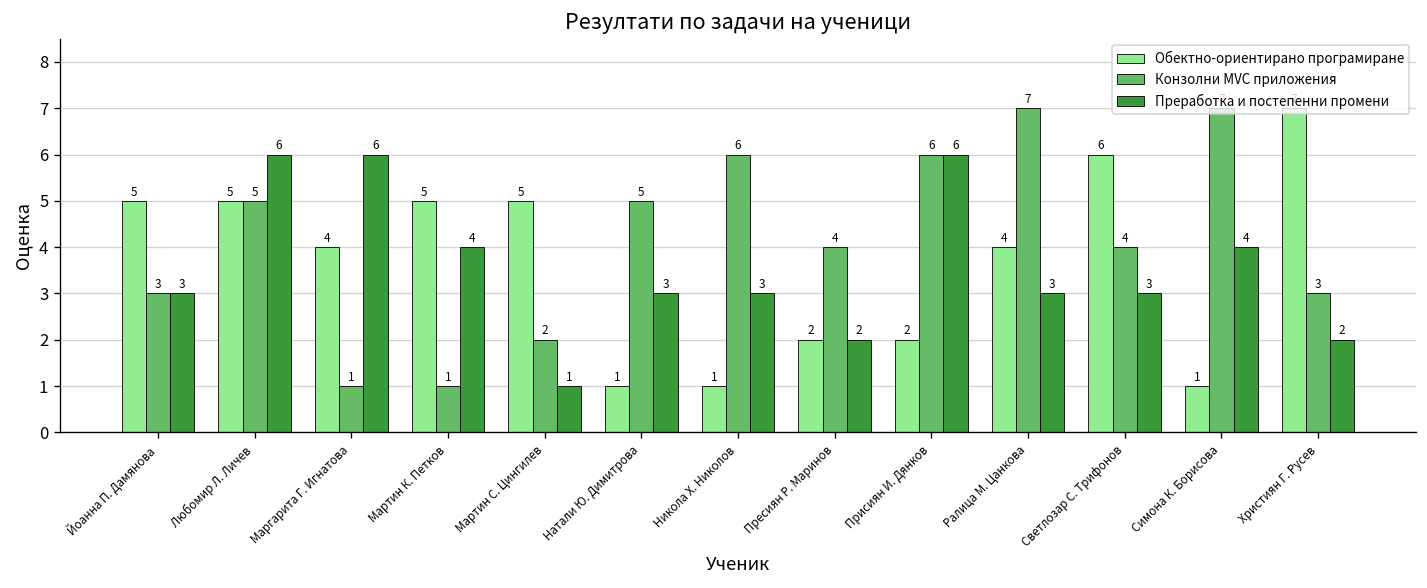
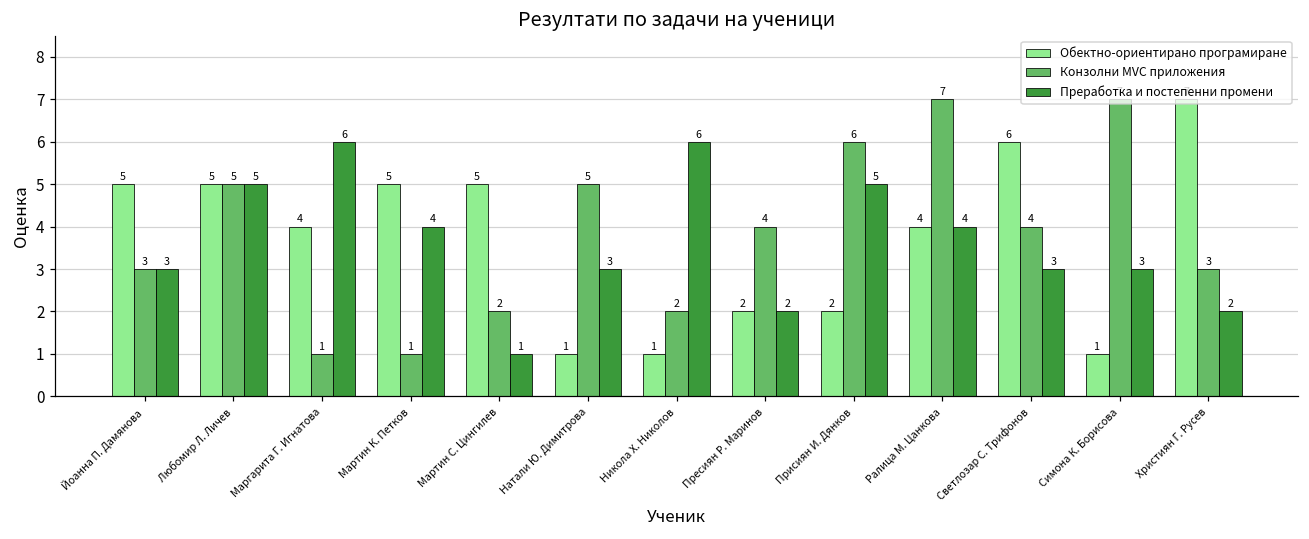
  {
    "Обектно-ориентирано програмиране": {
      "Йоанна П. Дамянова": 5,
      "Любомир Л. Личев": 5,
      "Маргарита Г. Игнатова": 4,
      "Мартин К. Петков": 5,
      "Мартин С. Цингилев": 5,
      "Натали Ю. Димитрова": 1,
      "Никола Х. Николов": 1,
      "Пресиян Р. Маринов": 2,
      "Присиян И. Дянков": 2,
      "Ралица М. Цанкова": 4,
      "Светлозар С. Трифонов": 6,
      "Симона К. Борисова": 1
    },
    "Конзолни MVC приложения": {
      "Йоанна П. Дамянова": 3,
      "Любомир Л. Личев": 5,
      "Маргарита Г. Игнатова": 1,
      "Мартин К. Петков": 1,
      "Мартин С. Цингилев": 2,
      "Натали Ю. Димитрова": 5,
-     "Никола Х. Николов": 6,
+     "Никола Х. Николов": 2,
      "Пресиян Р. Маринов": 4,
      "Присиян И. Дянков": 6,
      "Ралица М. Цанкова": 7,
      "Светлозар С. Трифонов": 4,
      "Християн Г. Русев": 3
    },
    "Преработка и постепенни промени": {
      "Йоанна П. Дамянова": 3,
-     "Любомир Л. Личев": 6,
+     "Любомир Л. Личев": 5,
      "Маргарита Г. Игнатова": 6,
      "Мартин К. Петков": 4,
      "Мартин С. Цингилев": 1,
      "Натали Ю. Димитрова": 3,
-     "Никола Х. Николов": 3,
+     "Никола Х. Николов": 6,
      "Пресиян Р. Маринов": 2,
-     "Присиян И. Дянков": 6,
-     "Ралица М. Цанкова": 3,
+     "Присиян И. Дянков": 5,
+     "Ралица М. Цанкова": 4,
      "Светлозар С. Трифонов": 3,
-     "Симона К. Борисова": 4,
+     "Симона К. Борисова": 3,
      "Християн Г. Русев": 2
    }
  }
